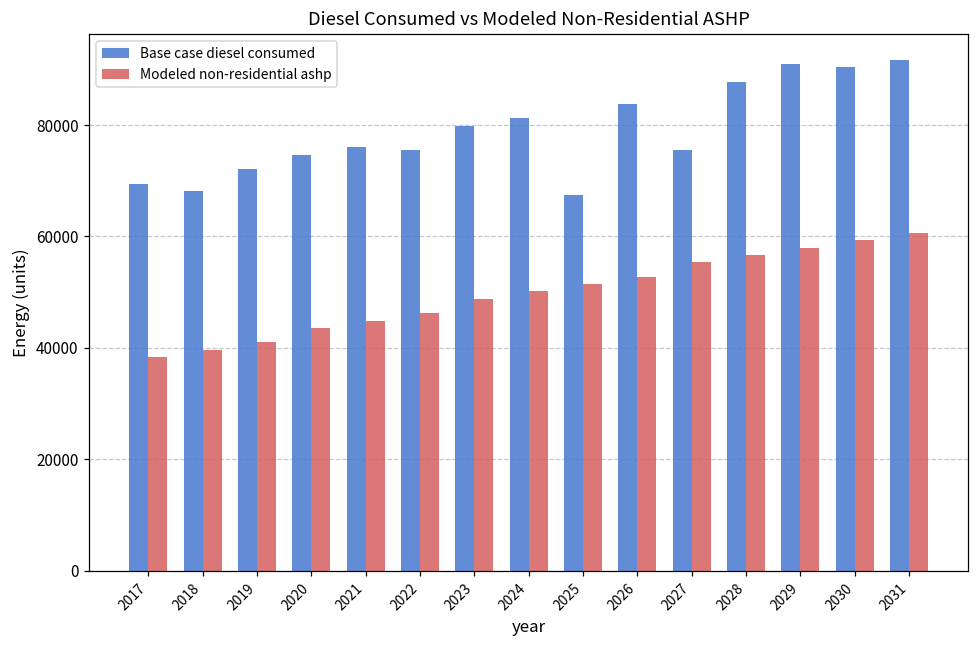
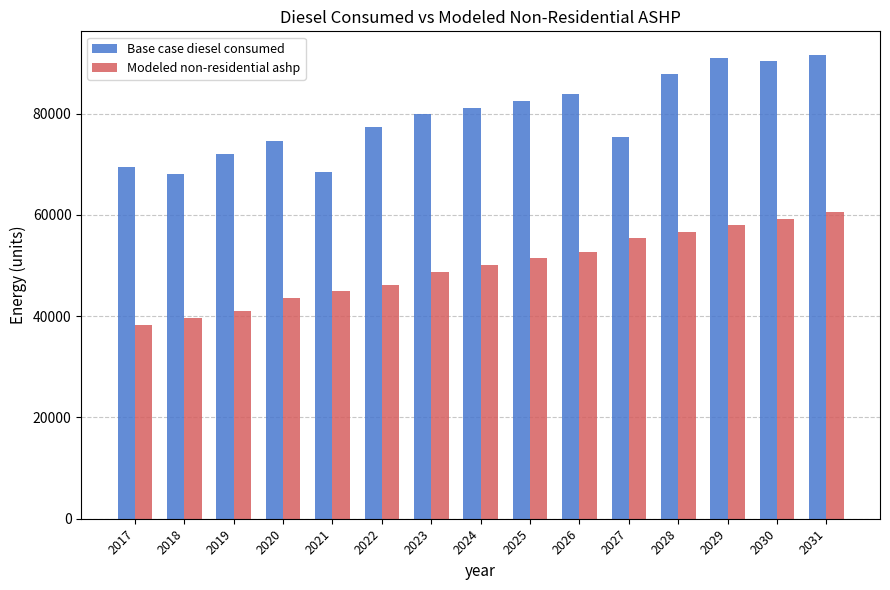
  {
    "Base case diesel consumed": {
      "2017": 69000,
      "2018": 68000,
      "2019": 72000,
      "2020": 75000,
-     "2021": 76000,
-     "2022": 76000,
+     "2021": 68000,
+     "2022": 77000,
      "2023": 80000,
      "2024": 81000,
-     "2025": 67000,
+     "2025": 83000,
      "2026": 84000,
      "2027": 75000,
      "2028": 88000,
      "2029": 91000,
      "2030": 90000,
      "2031": 92000
    },
    "Modeled non-residential ashp": {
      "2017": 38000,
      "2018": 40000,
      "2019": 41000,
      "2020": 44000,
      "2021": 45000,
      "2022": 46000,
      "2023": 49000,
      "2024": 50000,
      "2025": 51000,
      "2026": 53000,
      "2027": 55000,
      "2028": 57000,
      "2029": 58000,
      "2030": 59000,
      "2031": 61000
    }
  }
